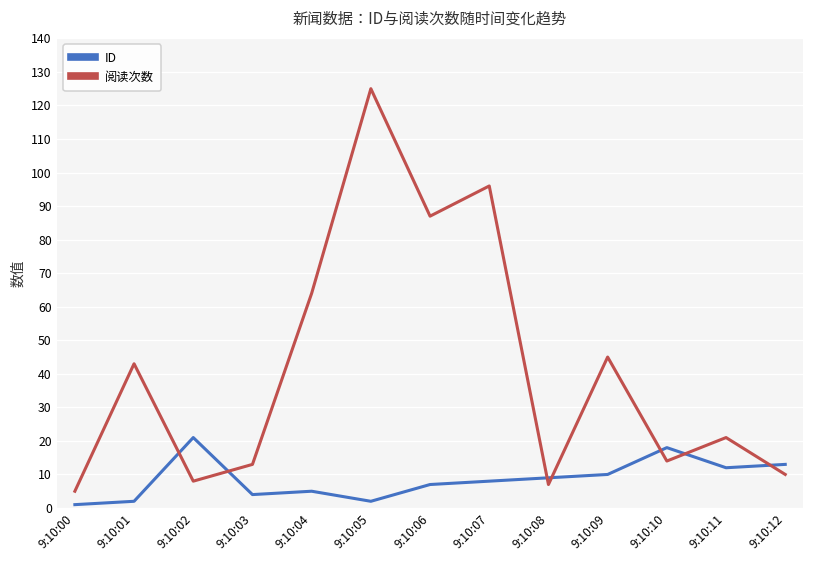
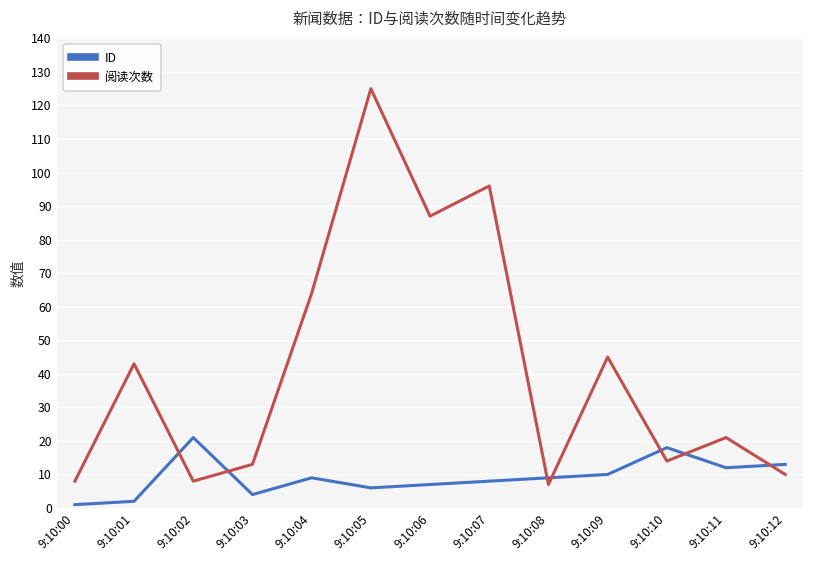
  {
    "ID": {
      "9:10:00": 1,
      "9:10:01": 2,
      "9:10:02": 21,
      "9:10:03": 4,
-     "9:10:04": 5,
-     "9:10:05": 2,
+     "9:10:04": 9,
+     "9:10:05": 6,
      "9:10:06": 7,
      "9:10:07": 8,
      "9:10:08": 9,
      "9:10:09": 10,
      "9:10:10": 18,
      "9:10:11": 12,
      "9:10:12": 13
    },
    "阅读次数": {
-     "9:10:00": 5,
+     "9:10:00": 8,
      "9:10:01": 43,
      "9:10:02": 8,
      "9:10:03": 13,
      "9:10:04": 64,
      "9:10:05": 125,
      "9:10:06": 87,
      "9:10:07": 96,
      "9:10:08": 7,
      "9:10:09": 45,
      "9:10:10": 14,
      "9:10:11": 21,
      "9:10:12": 10
    }
  }
